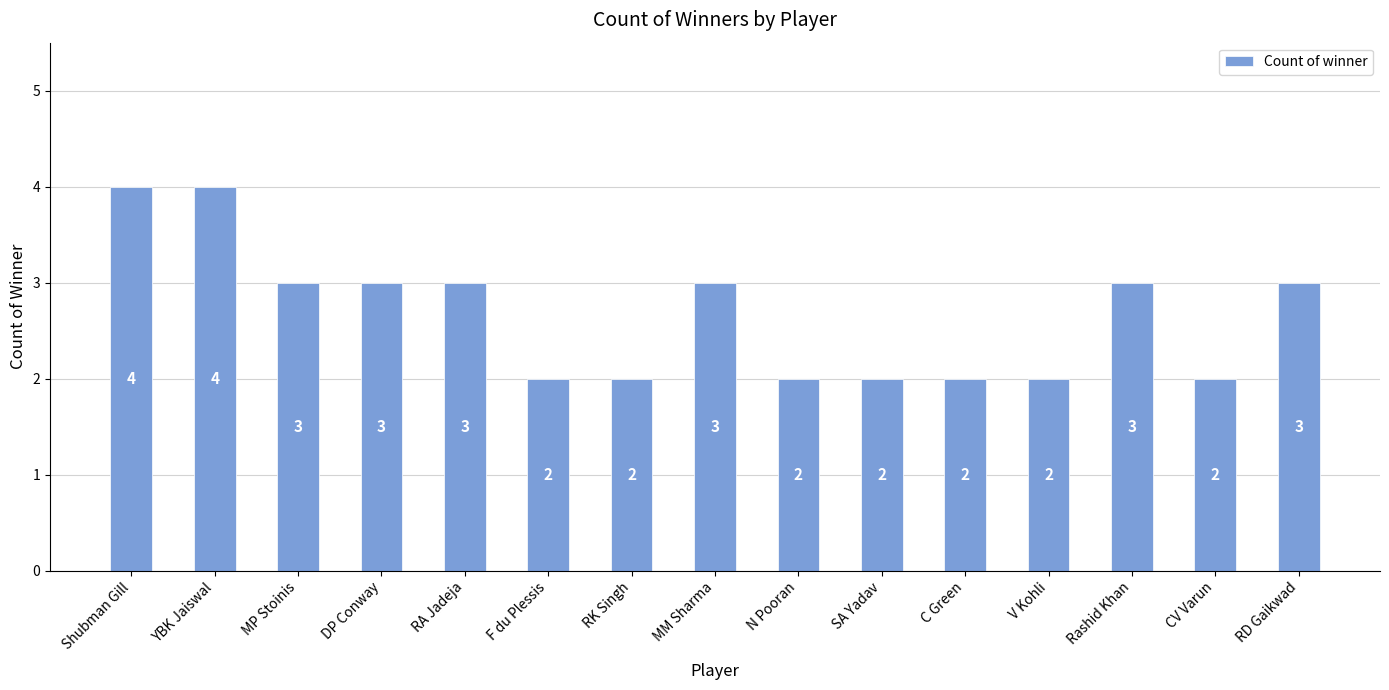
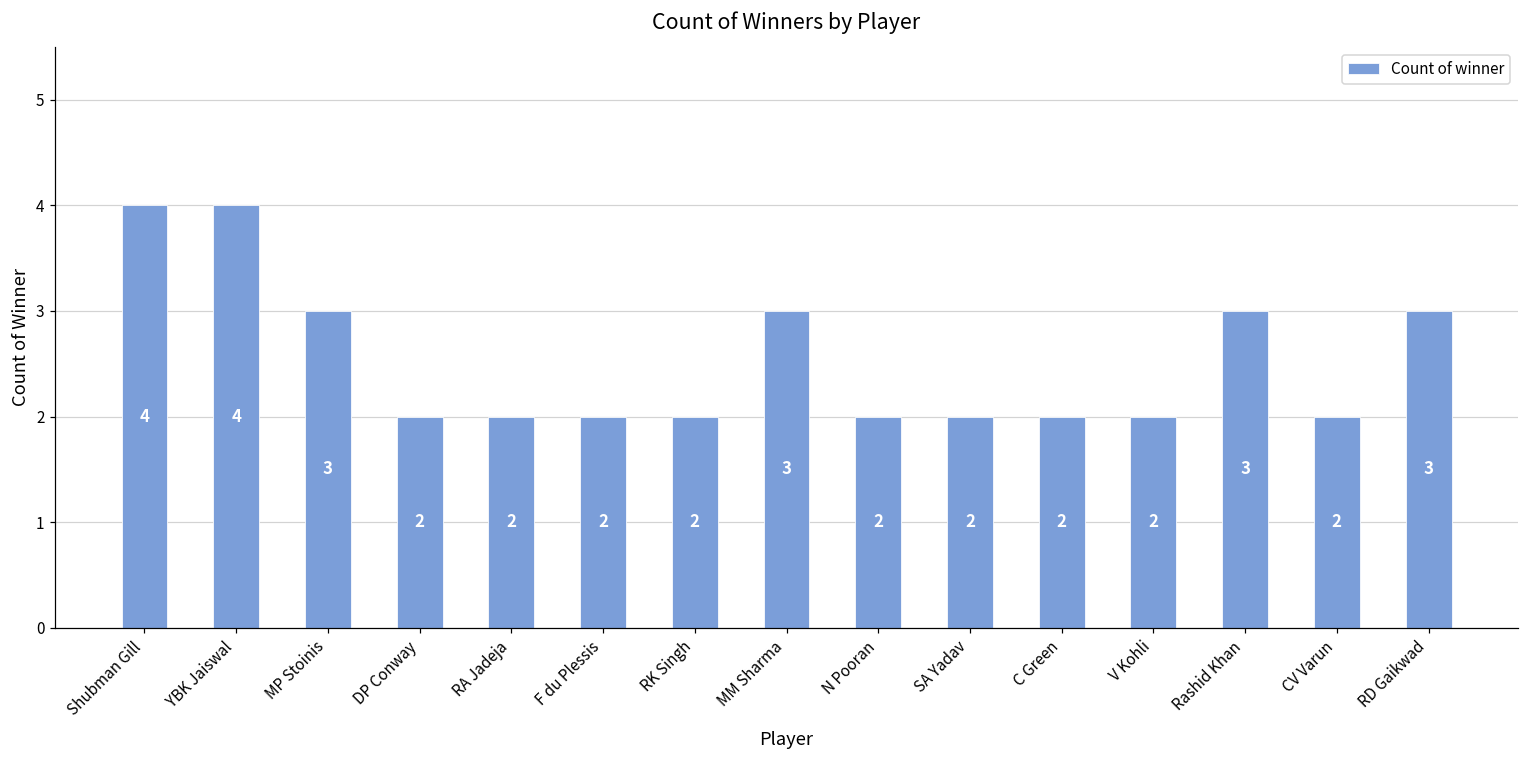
  {
    "Shubman Gill": 4,
    "YBK Jaiswal": 4,
    "MP Stoinis": 3,
-   "DP Conway": 3,
-   "RA Jadeja": 3,
+   "DP Conway": 2,
+   "RA Jadeja": 2,
    "F du Plessis": 2,
    "RK Singh": 2,
    "MM Sharma": 3,
    "N Pooran": 2,
    "SA Yadav": 2,
    "C Green": 2,
    "V Kohli": 2,
    "Rashid Khan": 3,
    "CV Varun": 2,
    "RD Gaikwad": 3
  }
